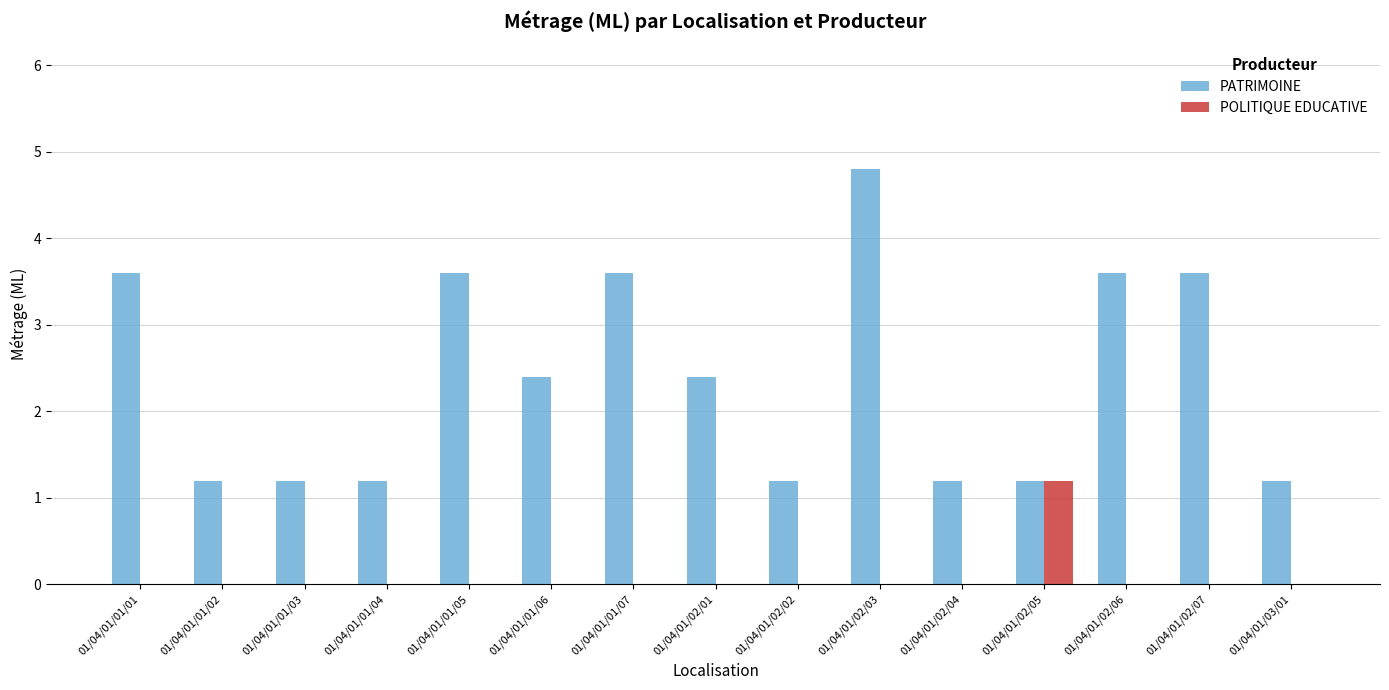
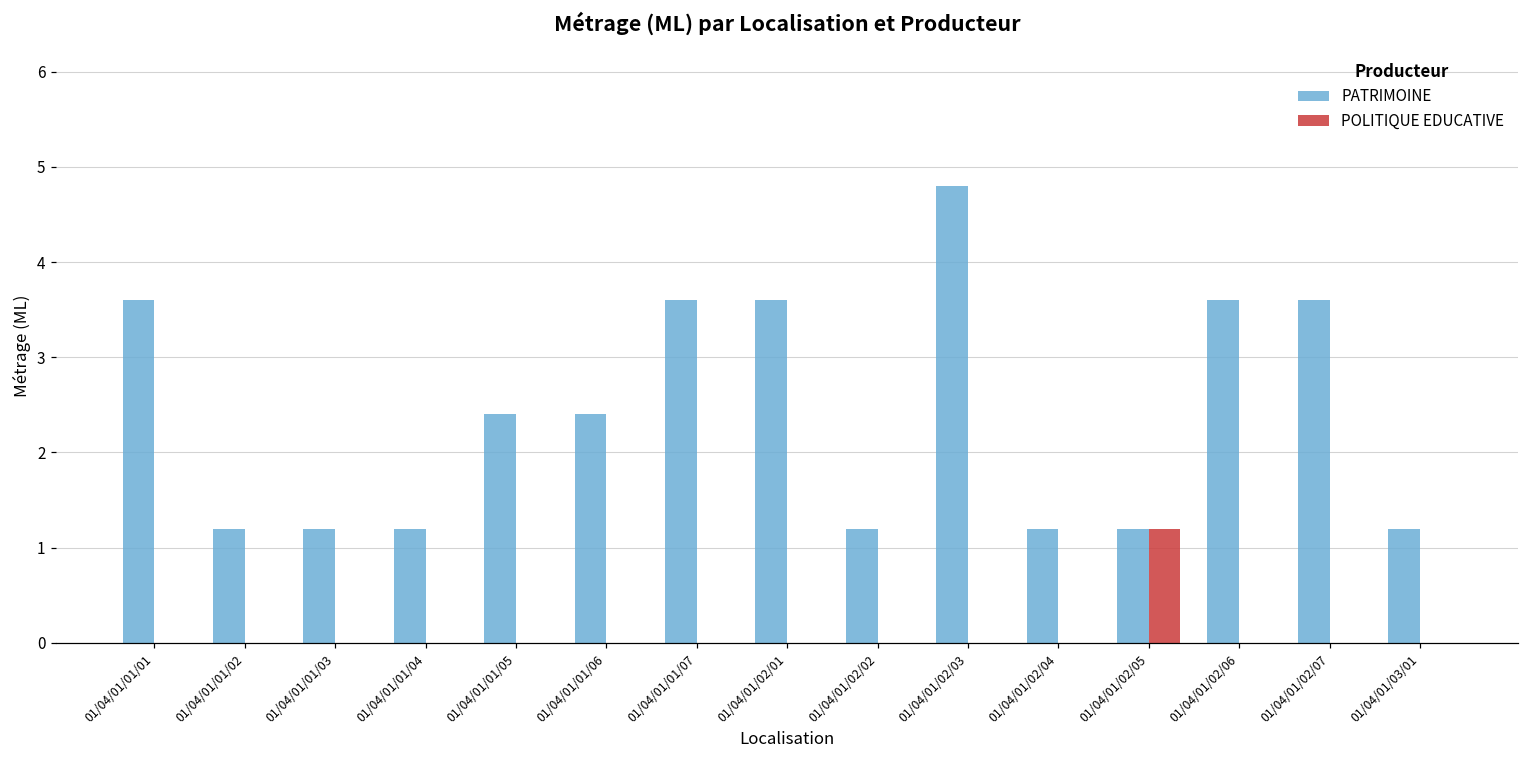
  {
    "PATRIMOINE": {
      "01/04/01/01/01": 3.6,
      "01/04/01/01/02": 1.2,
      "01/04/01/01/03": 1.2,
      "01/04/01/01/04": 1.2,
-     "01/04/01/01/05": 3.6,
+     "01/04/01/01/05": 2.4,
      "01/04/01/01/06": 2.4,
      "01/04/01/01/07": 3.6,
-     "01/04/01/02/01": 2.4,
+     "01/04/01/02/01": 3.6,
      "01/04/01/02/02": 1.2,
      "01/04/01/02/03": 4.8,
      "01/04/01/02/04": 1.2,
      "01/04/01/02/05": 1.2,
      "01/04/01/02/06": 3.6,
      "01/04/01/02/07": 3.6,
      "01/04/01/03/01": 1.2
    },
    "POLITIQUE EDUCATIVE": {
      "01/04/01/01/01": 0.0,
      "01/04/01/01/02": 0.0,
      "01/04/01/01/03": 0.0,
      "01/04/01/01/04": 0.0,
      "01/04/01/01/05": 0.0,
      "01/04/01/01/06": 0.0,
      "01/04/01/01/07": 0.0,
      "01/04/01/02/01": 0.0,
      "01/04/01/02/02": 0.0,
      "01/04/01/02/03": 0.0,
      "01/04/01/02/04": 0.0,
      "01/04/01/02/05": 1.2,
      "01/04/01/02/06": 0.0,
      "01/04/01/02/07": 0.0,
      "01/04/01/03/01": 0.0
    }
  }
